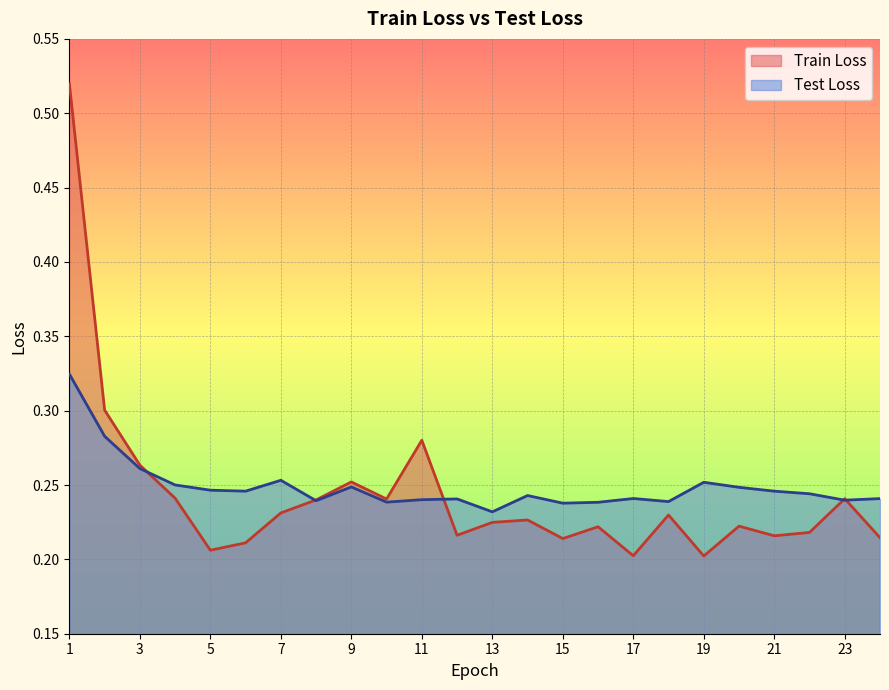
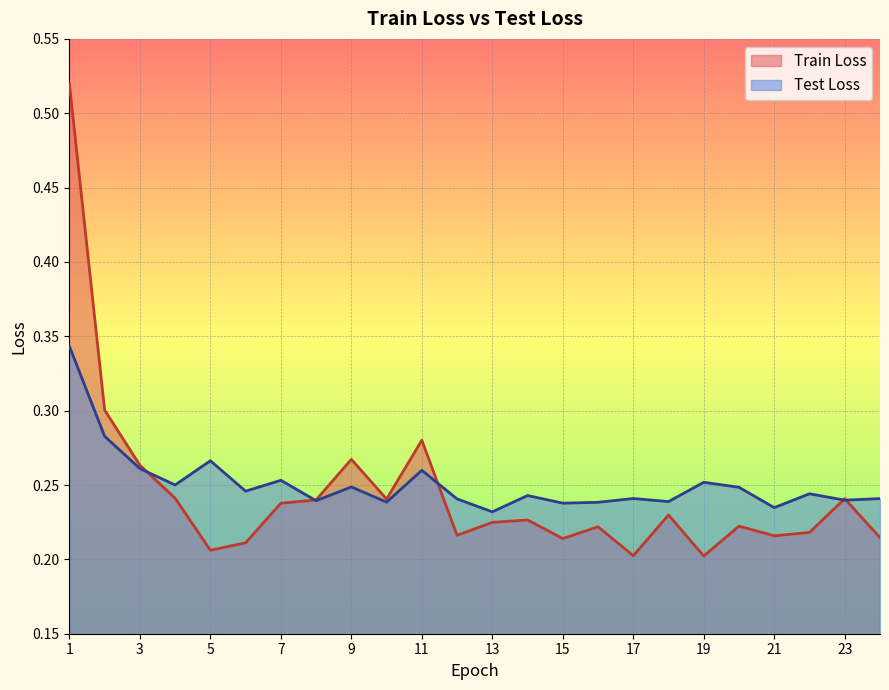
  {
    "Train Loss": {
      "1": 0.520,
      "3": 0.263,
      "5": 0.206,
-     "7": 0.231,
-     "9": 0.252,
+     "7": 0.238,
+     "9": 0.267,
      "11": 0.280,
      "13": 0.225,
      "15": 0.214,
      "17": 0.202,
      "19": 0.202,
      "21": 0.216
    },
    "Test Loss": {
-     "1": 0.325,
+     "1": 0.343,
      "3": 0.261,
-     "5": 0.247,
+     "5": 0.266,
      "7": 0.253,
      "9": 0.249,
-     "11": 0.240,
+     "11": 0.260,
      "13": 0.232,
      "15": 0.238,
      "17": 0.241,
      "19": 0.252,
-     "21": 0.246
+     "21": 0.235
    }
  }
